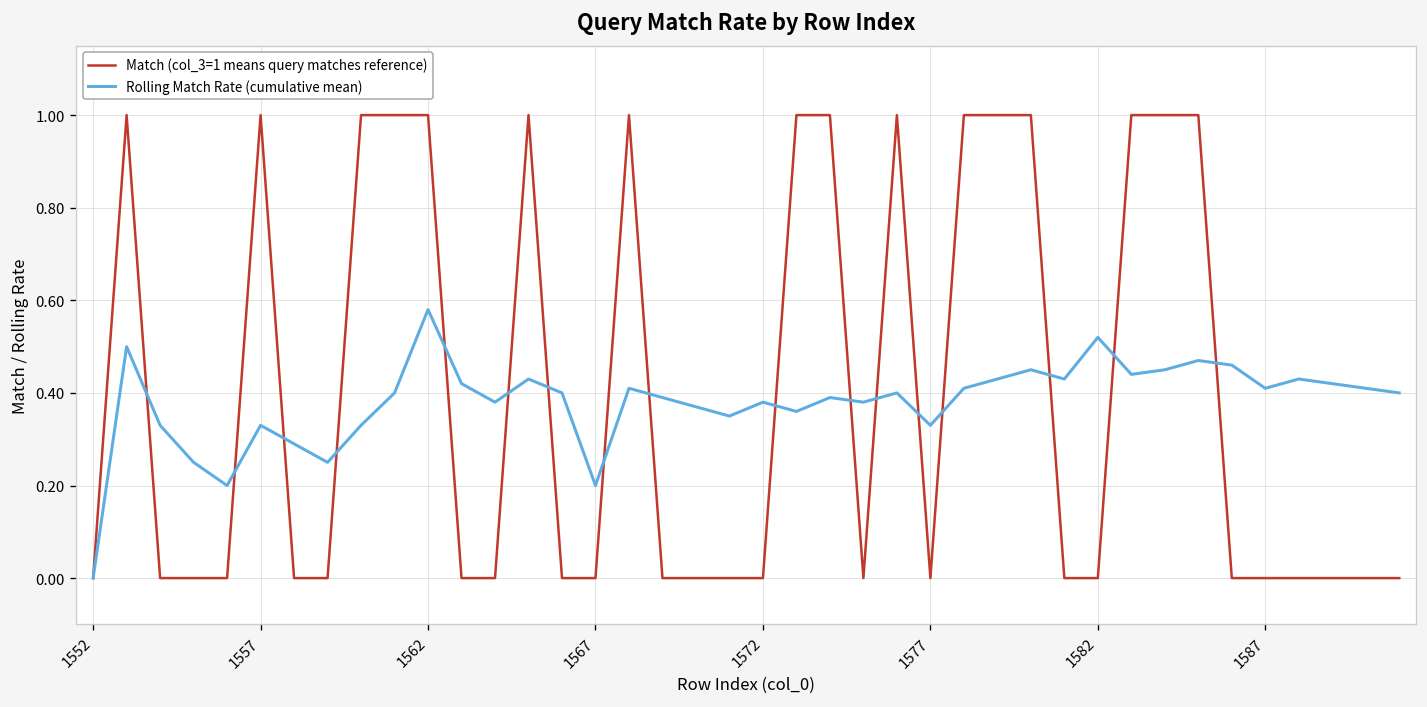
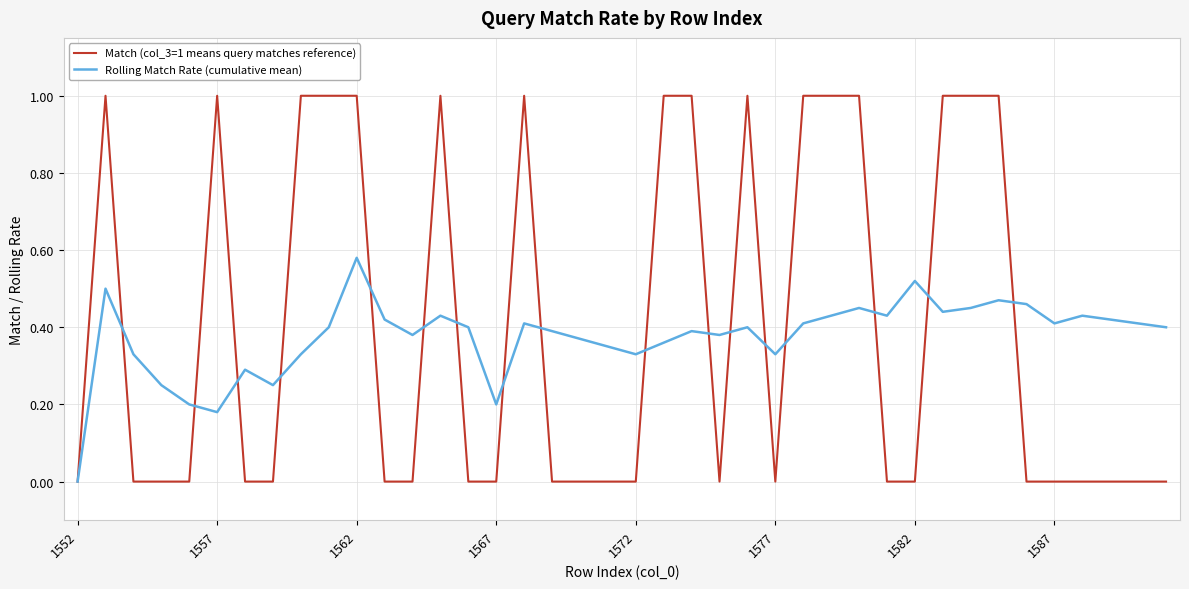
  {
    "Match (col_3=1 means query matches reference)": {
      "1557": 1.00,
      "1562": 1.00,
      "1567": 0.00,
      "1572": 0.00,
      "1577": 0.00,
      "1582": 0.00,
      "1587": 0.00
    },
    "Rolling Match Rate (cumulative mean)": {
-     "1557": 0.33,
+     "1557": 0.18,
      "1562": 0.58,
      "1567": 0.20,
-     "1572": 0.38,
+     "1572": 0.33,
      "1577": 0.33,
      "1582": 0.52,
      "1587": 0.41
    }
  }
